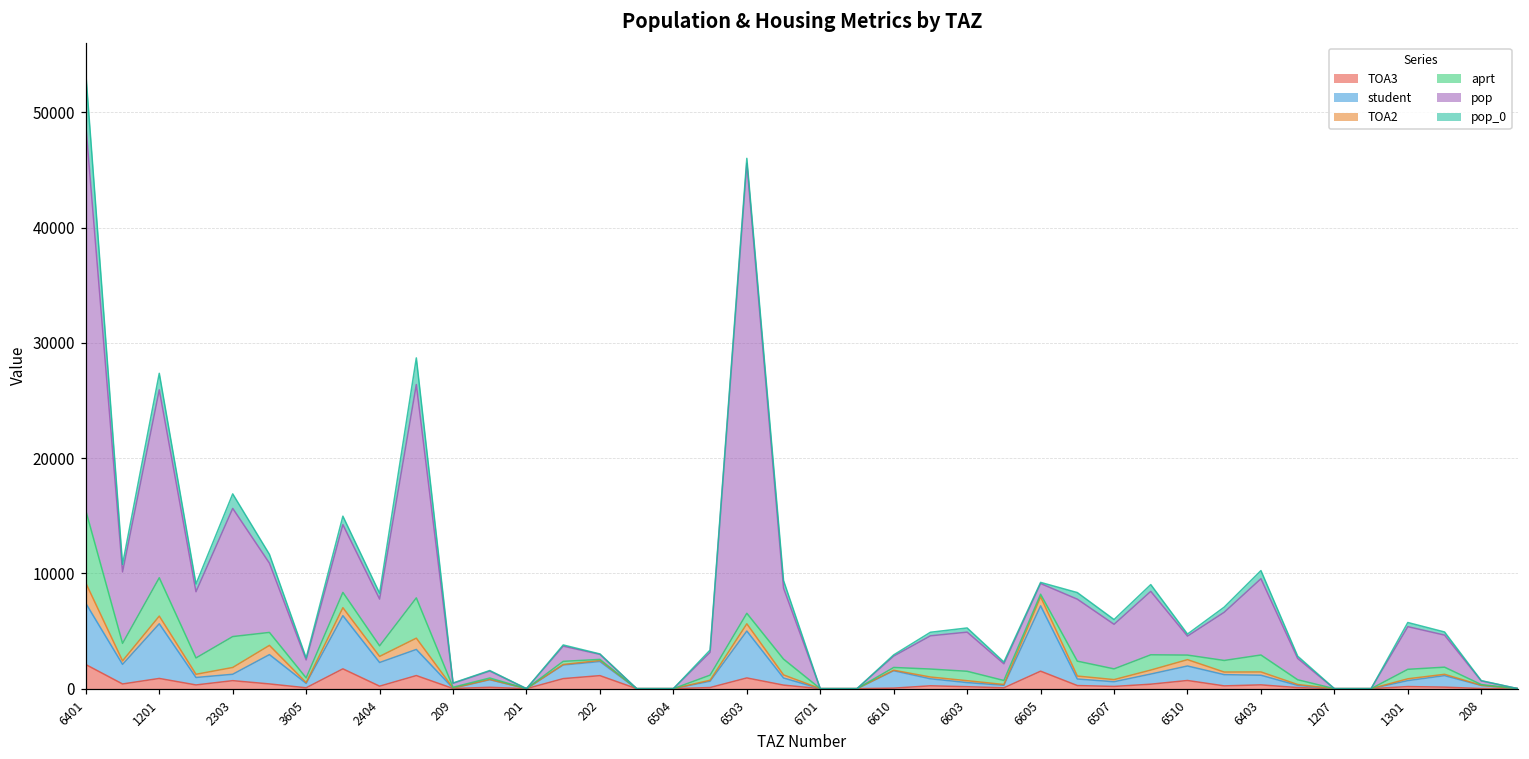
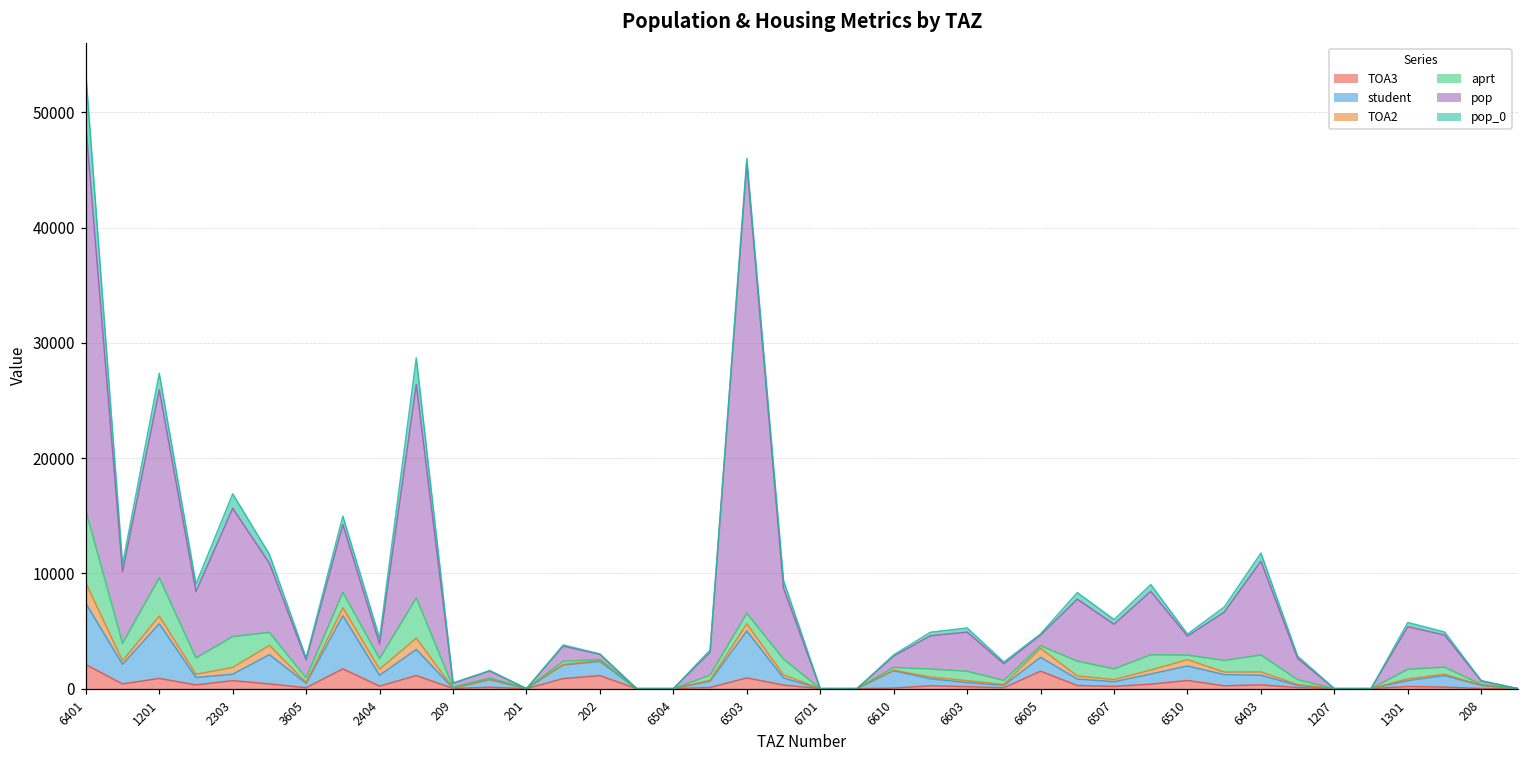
  {
    "student": {
      "6401": 5300,
      "1201": 4700,
      "2303": 600,
-     "2404": 2100,
+     "2404": 900,
      "6503": 4100,
-     "6605": 5700,
+     "6605": 1200,
      "6510": 1300,
      "6403": 800
    },
    "pop": {
      "6401": 33400,
      "1201": 16300,
      "2303": 11100,
-     "2404": 4100,
+     "2404": 1300,
      "6503": 39000,
      "6603": 3400,
      "6507": 3900,
-     "6403": 6600,
+     "6403": 8100,
      "1301": 3700
    }
  }
